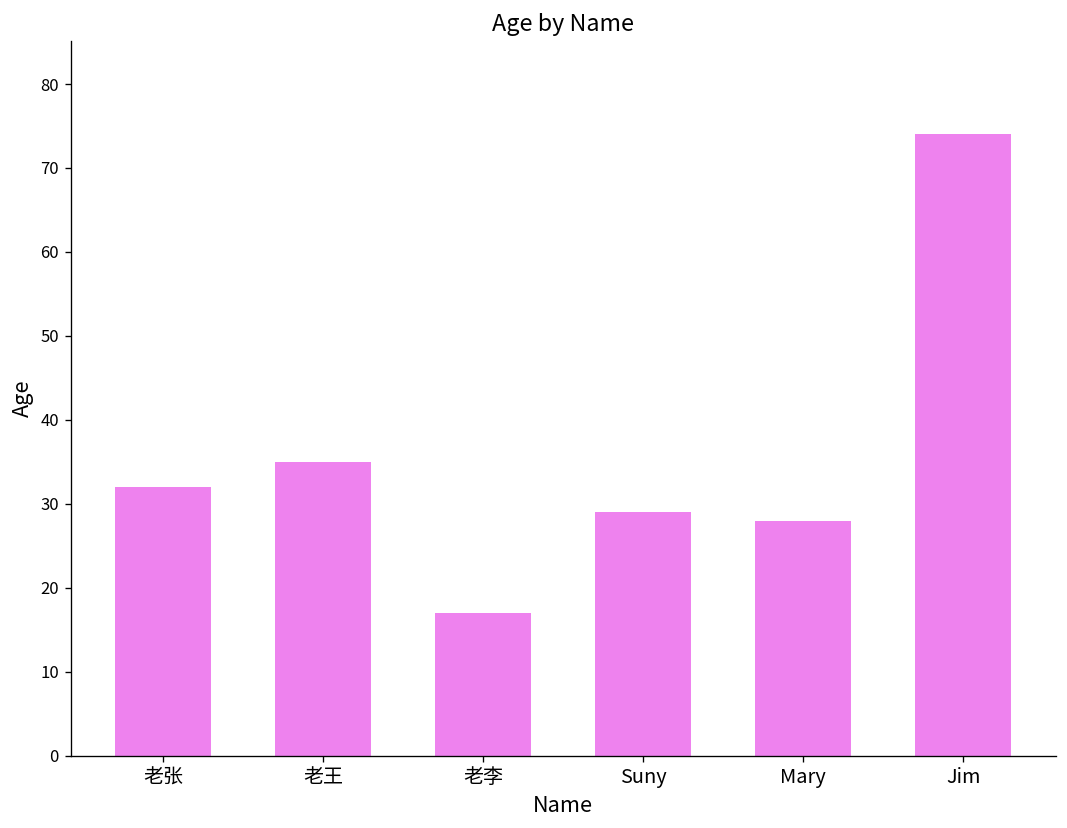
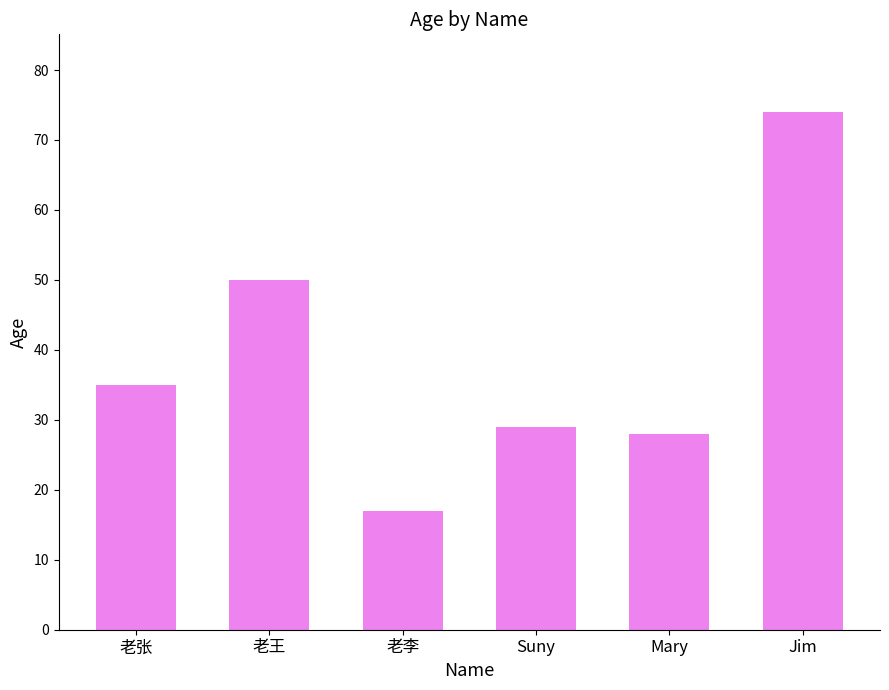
  {
-   "老张": 32,
-   "老王": 35,
+   "老张": 35,
+   "老王": 50,
    "老李": 17,
    "Suny": 29,
    "Mary": 28,
    "Jim": 74
  }
